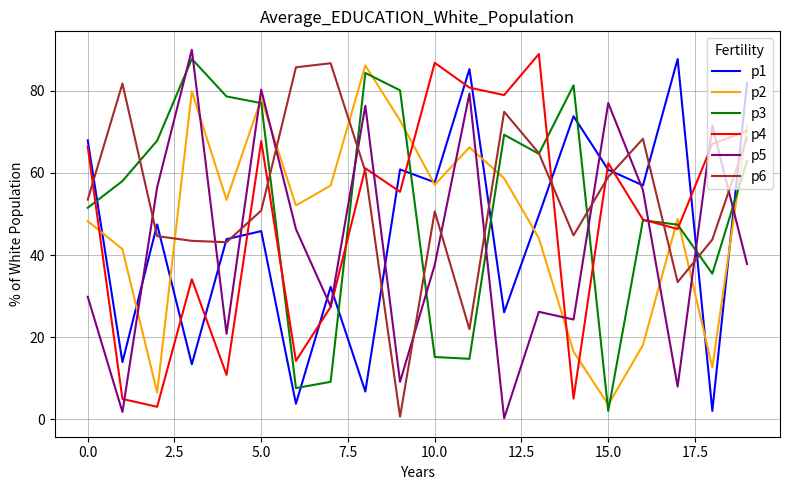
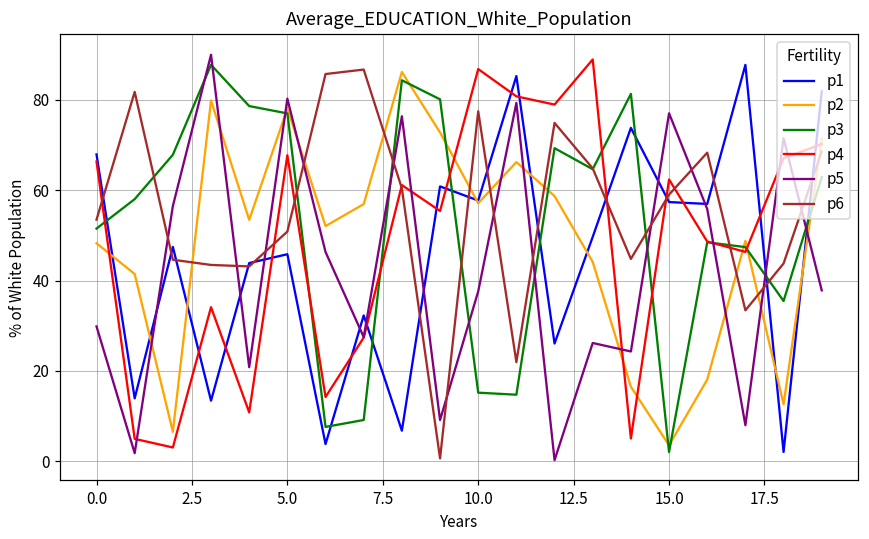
  {
    "p1": {
      "0.0": 68,
      "5.0": 46,
-     "15.0": 61
+     "15.0": 57
    },
    "p2": {
      "0.0": 48,
      "5.0": 78,
      "15.0": 4
    },
    "p3": {
      "0.0": 52,
      "5.0": 77,
      "10.0": 15,
      "15.0": 2
    },
    "p4": {
      "0.0": 66,
      "5.0": 68,
      "10.0": 87,
      "15.0": 62
    },
    "p5": {
      "0.0": 30,
      "5.0": 80,
      "10.0": 38,
      "15.0": 77
    },
    "p6": {
      "0.0": 53,
      "5.0": 51,
-     "10.0": 51,
+     "10.0": 77,
      "15.0": 59
    }
  }
